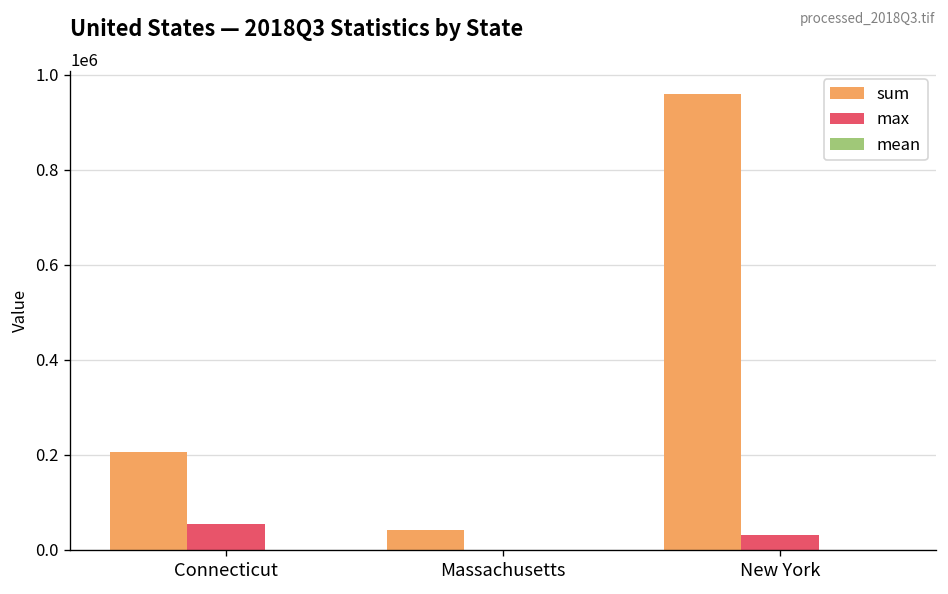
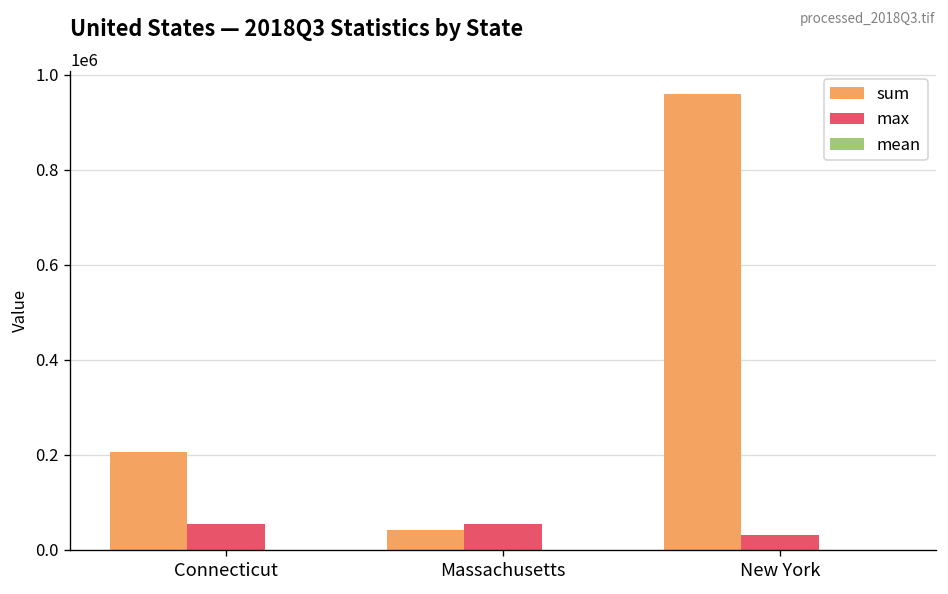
  {
    "sum": {
      "Connecticut": 210000,
      "Massachusetts": 40000,
      "New York": 960000
    },
    "max": {
      "Connecticut": 50000,
-     "Massachusetts": 0,
+     "Massachusetts": 50000,
      "New York": 30000
    }
  }
